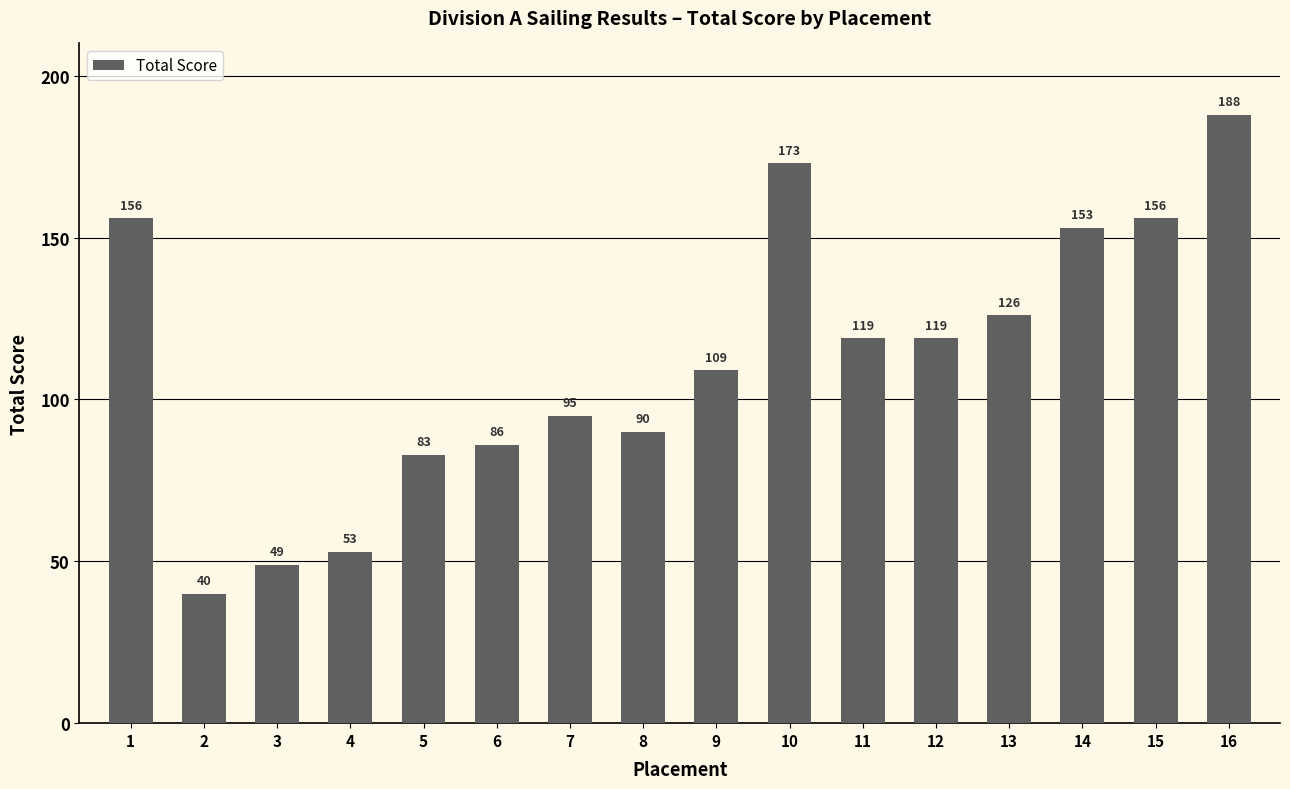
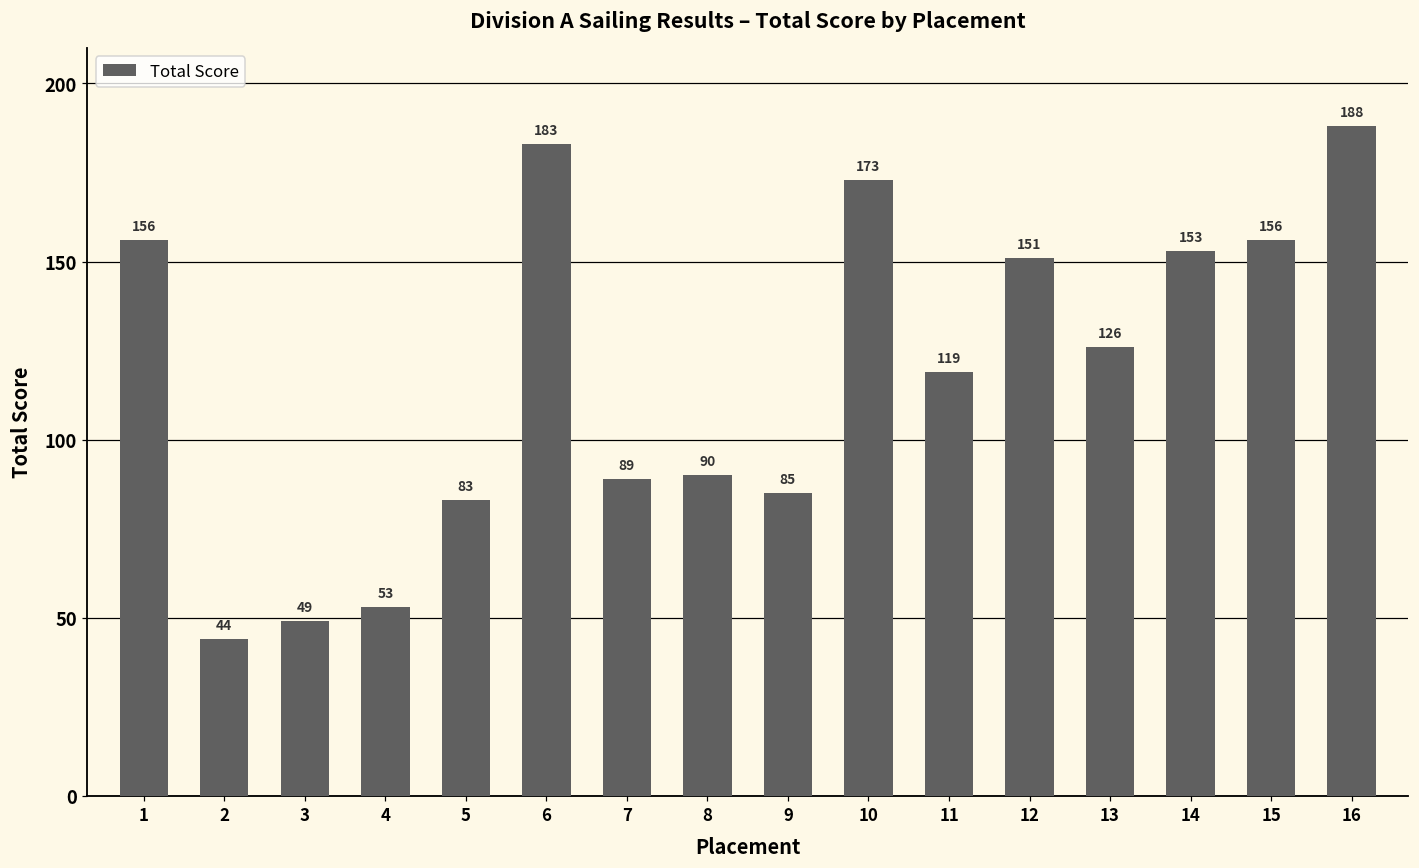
  {
    "1": 156,
-   "2": 40,
+   "2": 44,
    "3": 49,
    "4": 53,
    "5": 83,
-   "6": 86,
-   "7": 95,
+   "6": 183,
+   "7": 89,
    "8": 90,
-   "9": 109,
+   "9": 85,
    "10": 173,
    "11": 119,
-   "12": 119,
+   "12": 151,
    "13": 126,
    "14": 153,
    "15": 156,
    "16": 188
  }
